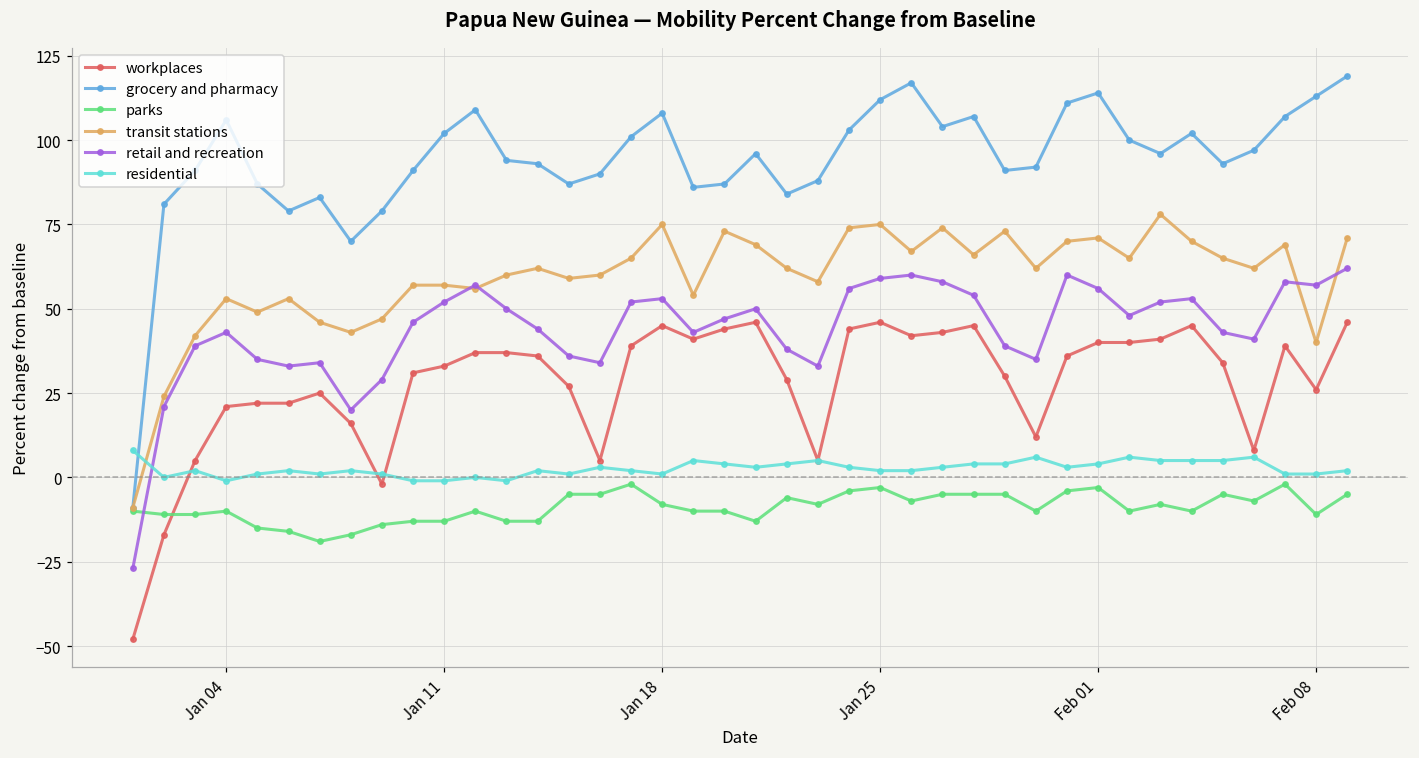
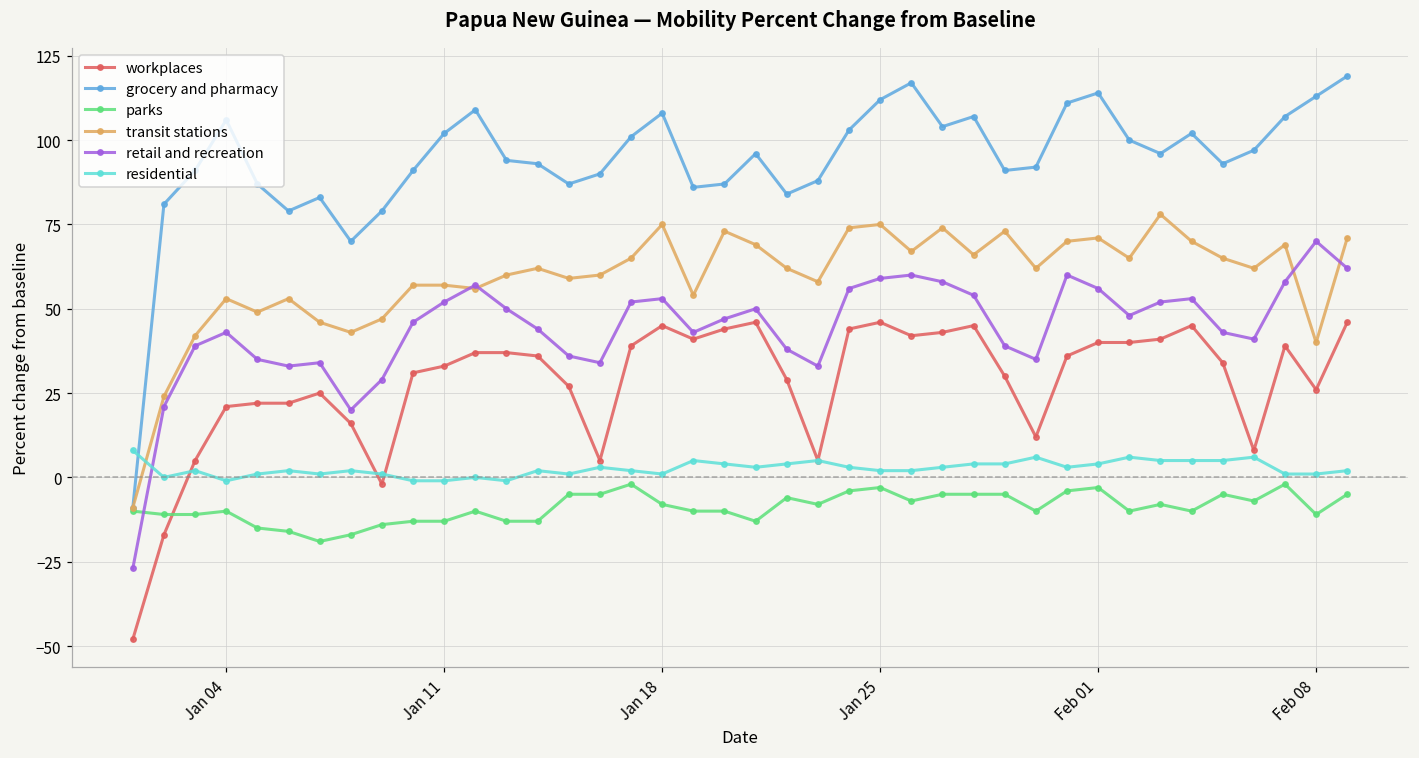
  {
    "workplaces": {
      "Jan 04": 21,
      "Jan 11": 33,
      "Jan 18": 45,
      "Jan 25": 46,
      "Feb 01": 40,
      "Feb 08": 26
    },
    "parks": {
      "Jan 04": -10,
      "Jan 11": -13,
      "Jan 18": -8,
      "Jan 25": -3,
      "Feb 01": -3,
      "Feb 08": -11
    },
    "transit stations": {
      "Jan 04": 53,
      "Jan 11": 57,
      "Jan 18": 75,
      "Jan 25": 75,
      "Feb 01": 71,
      "Feb 08": 40
    },
    "retail and recreation": {
      "Jan 04": 43,
      "Jan 11": 52,
      "Jan 18": 53,
      "Jan 25": 59,
      "Feb 01": 56,
-     "Feb 08": 57
+     "Feb 08": 70
    }
  }
